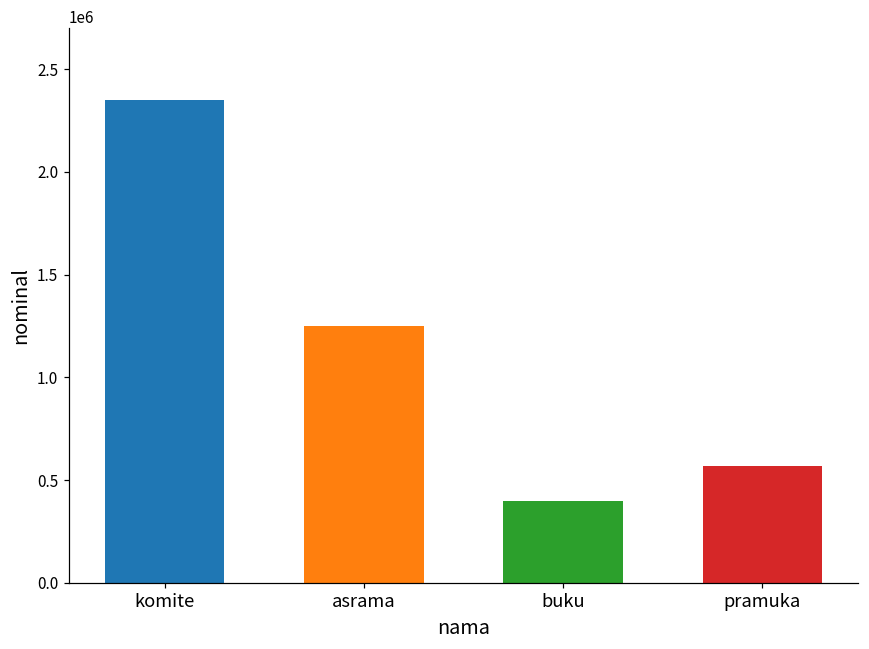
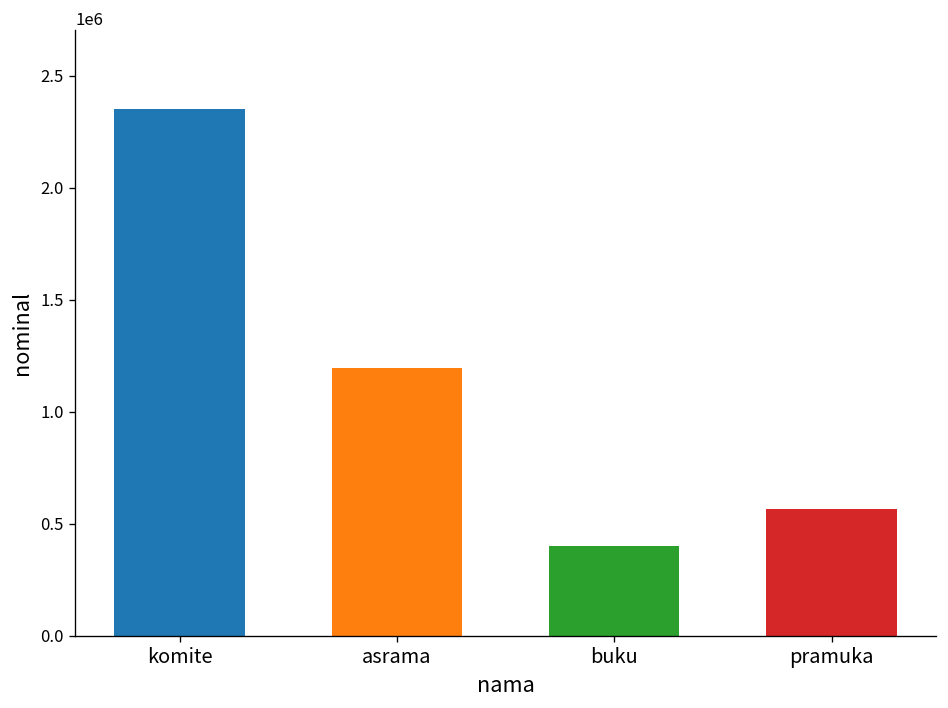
  {
    "komite": 2350000,
-   "asrama": 1250000,
+   "asrama": 1200000,
    "buku": 400000,
    "pramuka": 570000
  }
